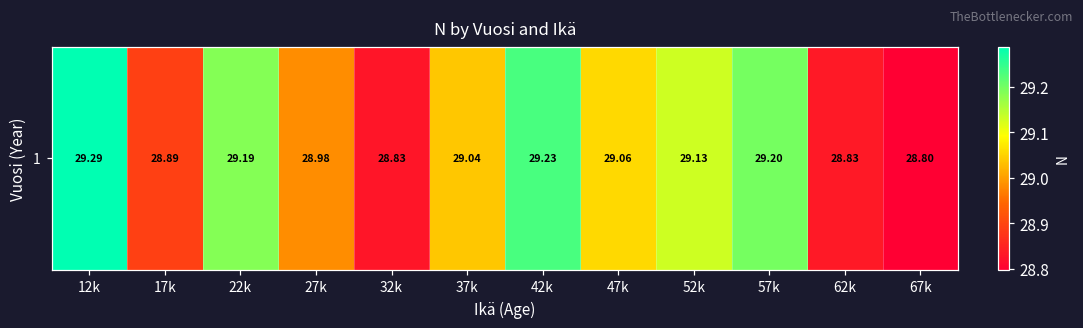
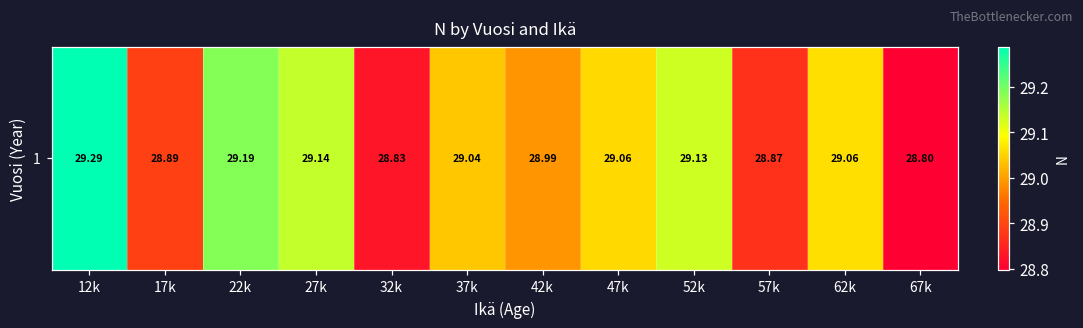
  {
    "1": {
      "12k": 29.29,
      "17k": 28.89,
      "22k": 29.19,
-     "27k": 28.98,
+     "27k": 29.14,
      "32k": 28.83,
      "37k": 29.04,
-     "42k": 29.23,
+     "42k": 28.99,
      "47k": 29.06,
      "52k": 29.13,
-     "57k": 29.20,
-     "62k": 28.83,
+     "57k": 28.87,
+     "62k": 29.06,
      "67k": 28.80
    }
  }
